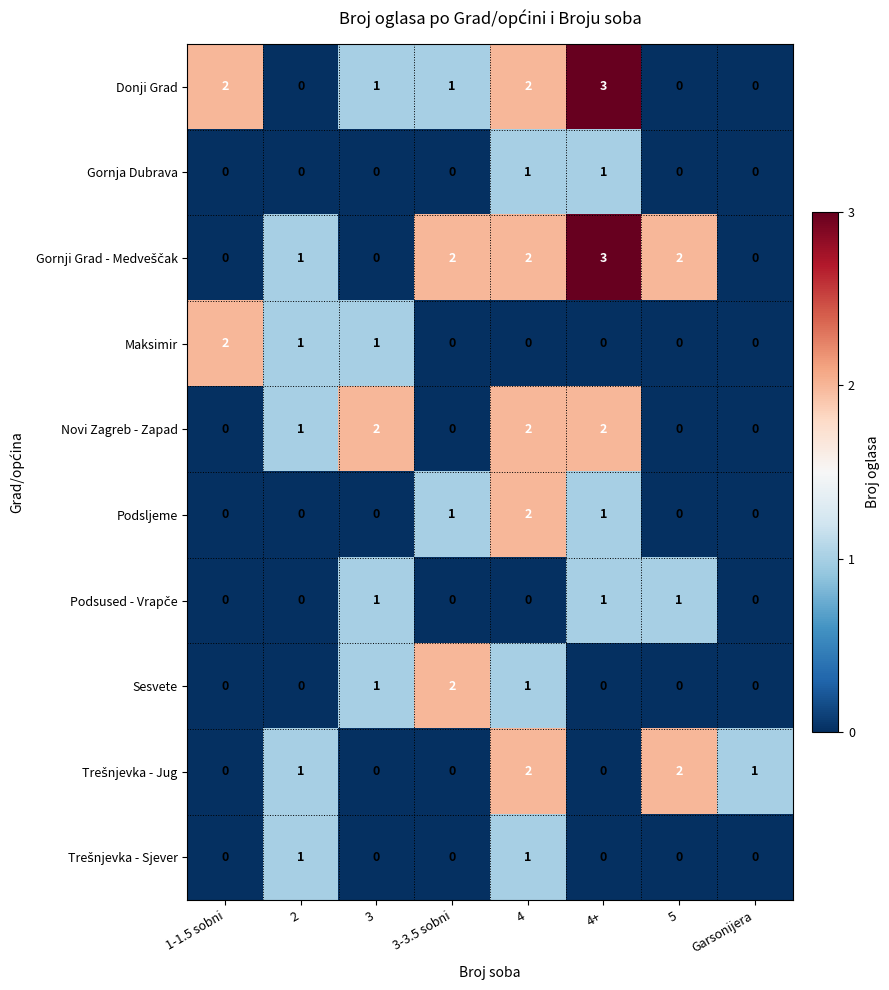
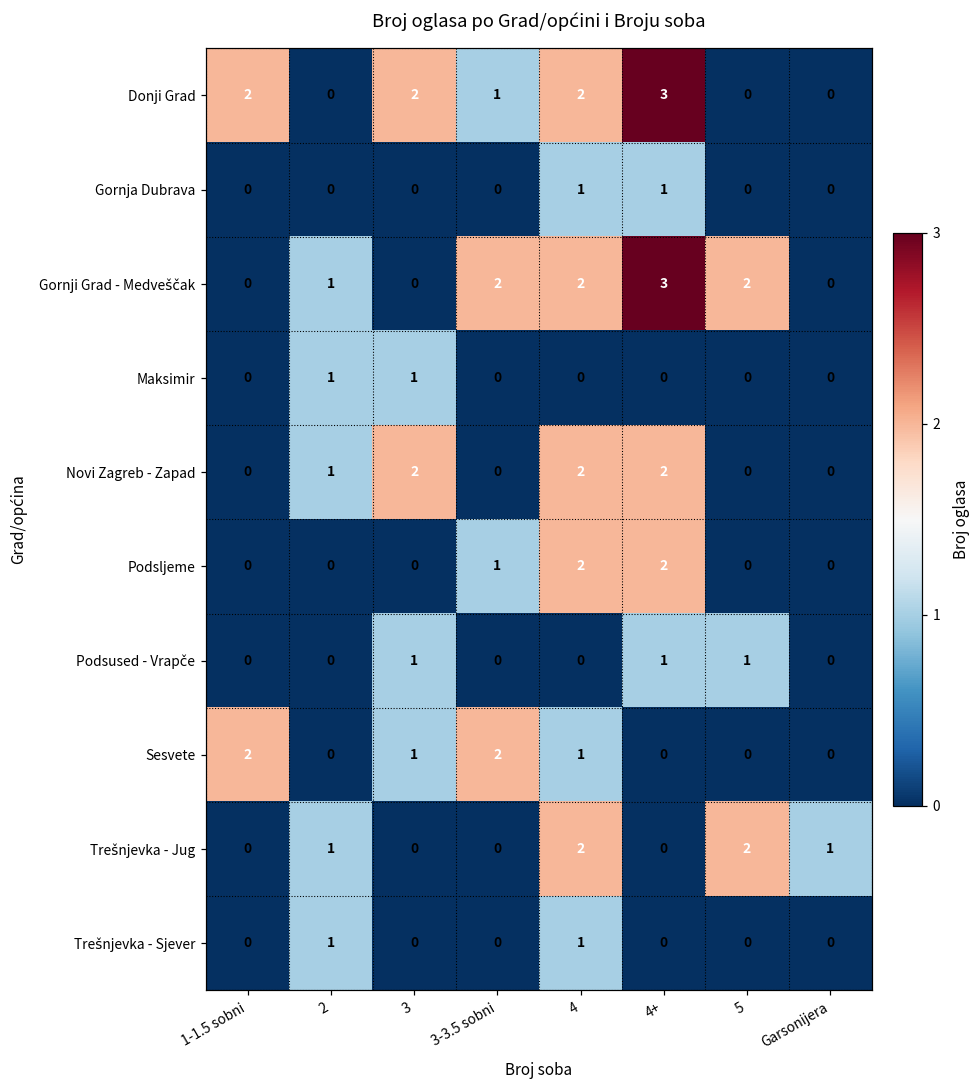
  {
    "Donji Grad": {
      "1-1.5 sobni": 2,
      "2": 0,
-     "3": 1,
+     "3": 2,
      "3-3.5 sobni": 1,
      "4": 2,
      "4+": 3,
      "5": 0,
      "Garsonijera": 0
    },
    "Gornja Dubrava": {
      "1-1.5 sobni": 0,
      "2": 0,
      "3": 0,
      "3-3.5 sobni": 0,
      "4": 1,
      "4+": 1,
      "5": 0,
      "Garsonijera": 0
    },
    "Gornji Grad - Medveščak": {
      "1-1.5 sobni": 0,
      "2": 1,
      "3": 0,
      "3-3.5 sobni": 2,
      "4": 2,
      "4+": 3,
      "5": 2,
      "Garsonijera": 0
    },
    "Maksimir": {
-     "1-1.5 sobni": 2,
+     "1-1.5 sobni": 0,
      "2": 1,
      "3": 1,
      "3-3.5 sobni": 0,
      "4": 0,
      "4+": 0,
      "5": 0,
      "Garsonijera": 0
    },
    "Novi Zagreb - Zapad": {
      "1-1.5 sobni": 0,
      "2": 1,
      "3": 2,
      "3-3.5 sobni": 0,
      "4": 2,
      "4+": 2,
      "5": 0,
      "Garsonijera": 0
    },
    "Podsljeme": {
      "1-1.5 sobni": 0,
      "2": 0,
      "3": 0,
      "3-3.5 sobni": 1,
      "4": 2,
-     "4+": 1,
+     "4+": 2,
      "5": 0,
      "Garsonijera": 0
    },
    "Podsused - Vrapče": {
      "1-1.5 sobni": 0,
      "2": 0,
      "3": 1,
      "3-3.5 sobni": 0,
      "4": 0,
      "4+": 1,
      "5": 1,
      "Garsonijera": 0
    },
    "Sesvete": {
-     "1-1.5 sobni": 0,
+     "1-1.5 sobni": 2,
      "2": 0,
      "3": 1,
      "3-3.5 sobni": 2,
      "4": 1,
      "4+": 0,
      "5": 0,
      "Garsonijera": 0
    },
    "Trešnjevka - Jug": {
      "1-1.5 sobni": 0,
      "2": 1,
      "3": 0,
      "3-3.5 sobni": 0,
      "4": 2,
      "4+": 0,
      "5": 2,
      "Garsonijera": 1
    },
    "Trešnjevka - Sjever": {
      "1-1.5 sobni": 0,
      "2": 1,
      "3": 0,
      "3-3.5 sobni": 0,
      "4": 1,
      "4+": 0,
      "5": 0,
      "Garsonijera": 0
    }
  }
